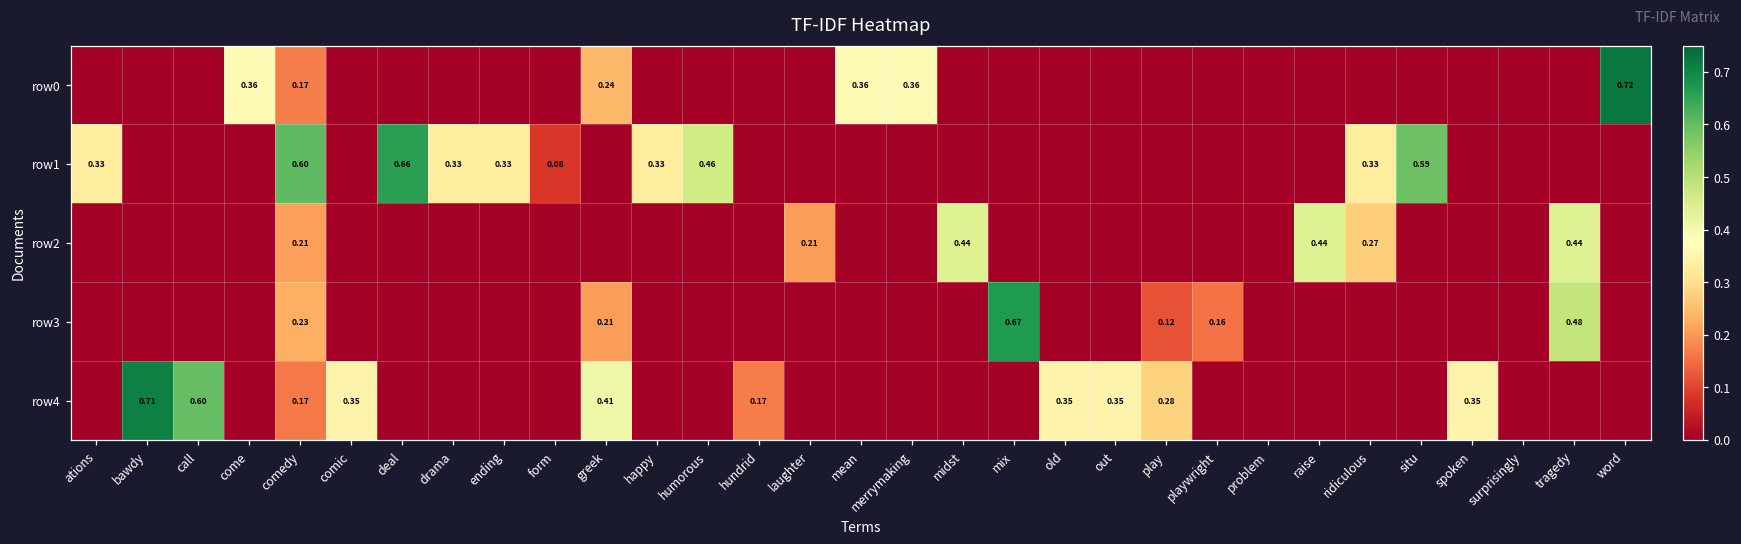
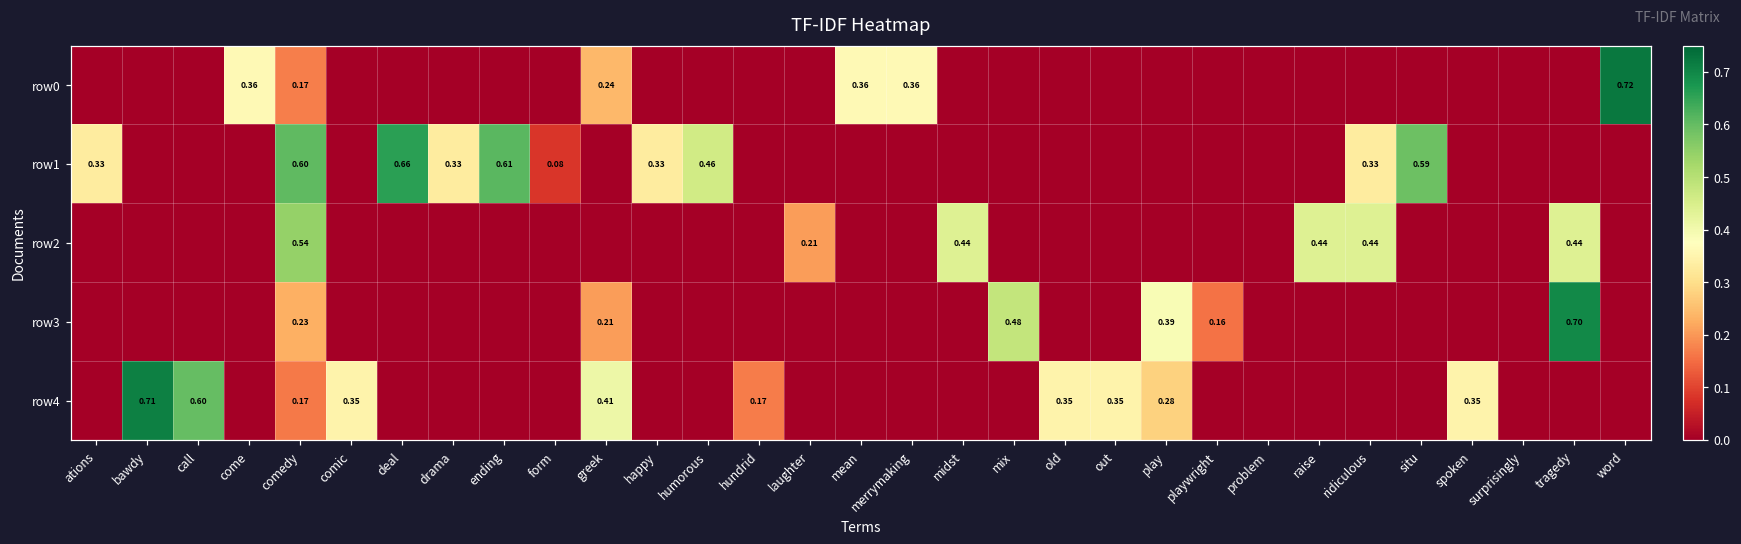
  {
    "row0": {
      "come": 0.36,
      "comedy": 0.17,
      "greek": 0.24,
      "mean": 0.36,
      "merrymaking": 0.36,
      "word": 0.72
    },
    "row1": {
      "ations": 0.33,
      "comedy": 0.60,
      "deal": 0.66,
      "drama": 0.33,
-     "ending": 0.33,
+     "ending": 0.61,
      "form": 0.08,
      "happy": 0.33,
      "humorous": 0.46,
      "ridiculous": 0.33,
      "situ": 0.59
    },
    "row2": {
-     "comedy": 0.21,
+     "comedy": 0.54,
      "laughter": 0.21,
      "midst": 0.44,
      "raise": 0.44,
-     "ridiculous": 0.27,
+     "ridiculous": 0.44,
      "tragedy": 0.44
    },
    "row3": {
      "comedy": 0.23,
      "greek": 0.21,
-     "mix": 0.67,
-     "play": 0.12,
+     "mix": 0.48,
+     "play": 0.39,
      "playwright": 0.16,
-     "tragedy": 0.48
+     "tragedy": 0.70
    },
    "row4": {
      "bawdy": 0.71,
      "call": 0.60,
      "comedy": 0.17,
      "comic": 0.35,
      "greek": 0.41,
      "hundrid": 0.17,
      "old": 0.35,
      "out": 0.35,
      "play": 0.28,
      "spoken": 0.35
    }
  }
